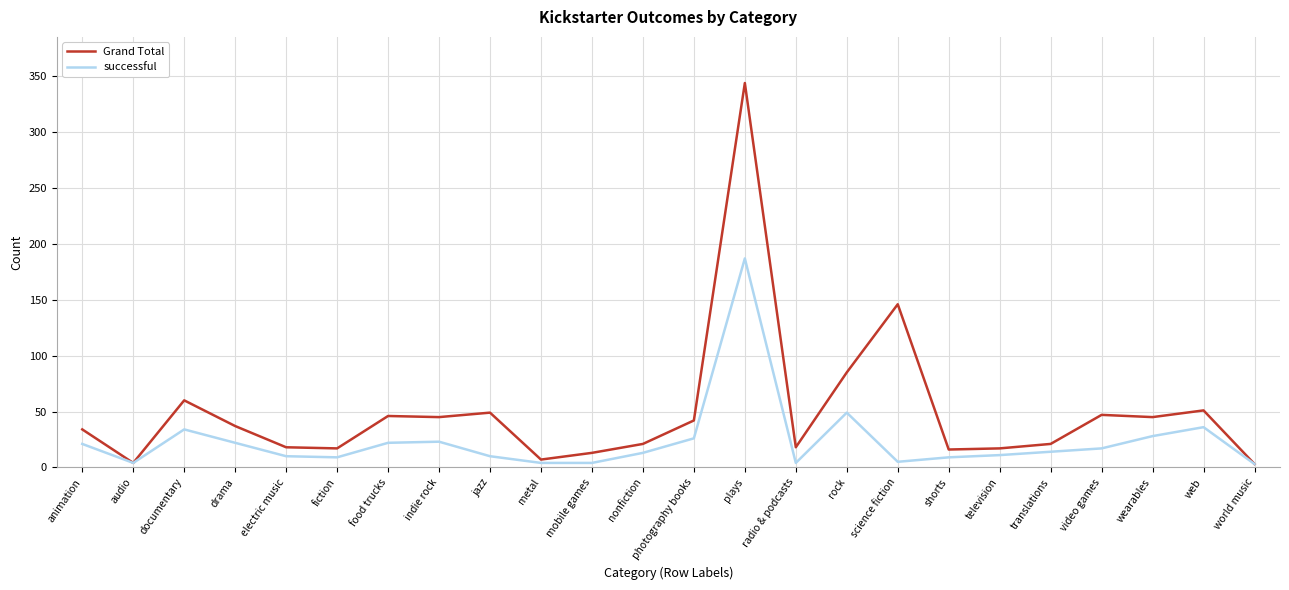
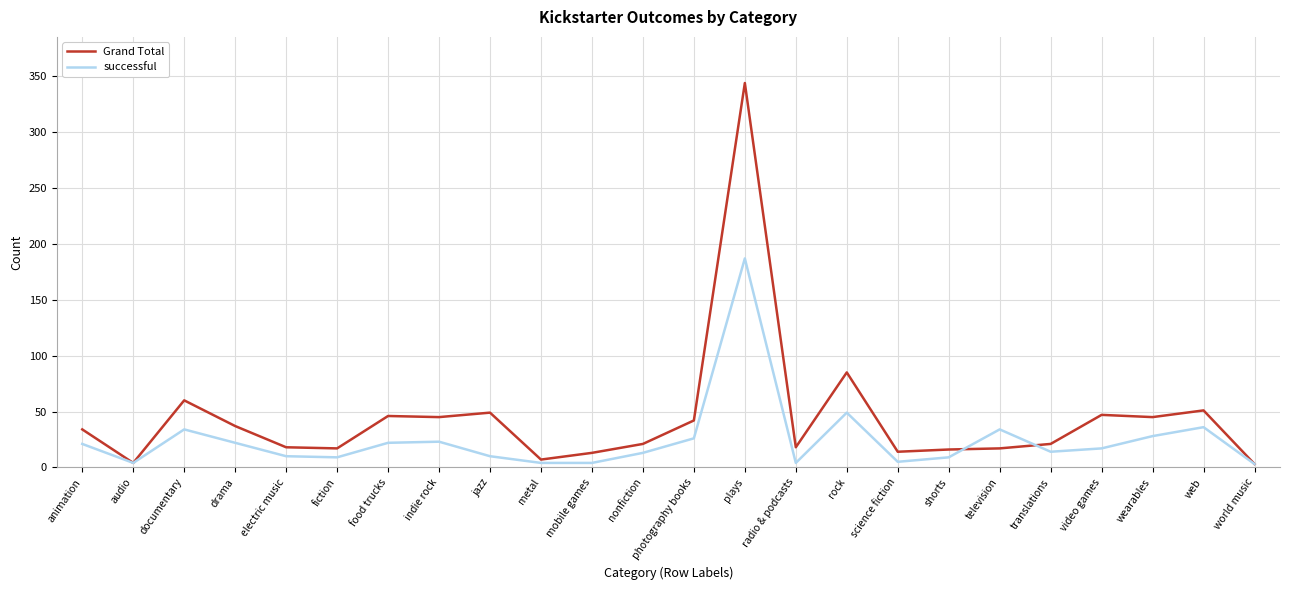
  {
    "Grand Total": {
      "animation": 34,
      "documentary": 60,
      "drama": 37,
      "electric music": 18,
      "fiction": 17,
      "food trucks": 46,
      "indie rock": 45,
      "jazz": 49,
      "metal": 7,
      "mobile games": 13,
      "nonfiction": 21,
      "photography books": 42,
      "plays": 344,
      "radio & podcasts": 18,
      "rock": 85,
-     "science fiction": 146,
+     "science fiction": 14,
      "shorts": 16,
      "television": 17,
      "translations": 21,
      "video games": 47,
      "wearables": 45,
      "web": 51
    },
    "successful": {
      "animation": 21,
      "documentary": 34,
      "drama": 22,
      "electric music": 10,
      "fiction": 9,
      "food trucks": 22,
      "indie rock": 23,
      "jazz": 10,
      "metal": 4,
      "mobile games": 4,
      "nonfiction": 13,
      "photography books": 26,
      "plays": 187,
      "radio & podcasts": 4,
      "rock": 49,
      "science fiction": 5,
      "shorts": 9,
-     "television": 11,
+     "television": 34,
      "translations": 14,
      "video games": 17,
      "wearables": 28,
      "web": 36
    }
  }
